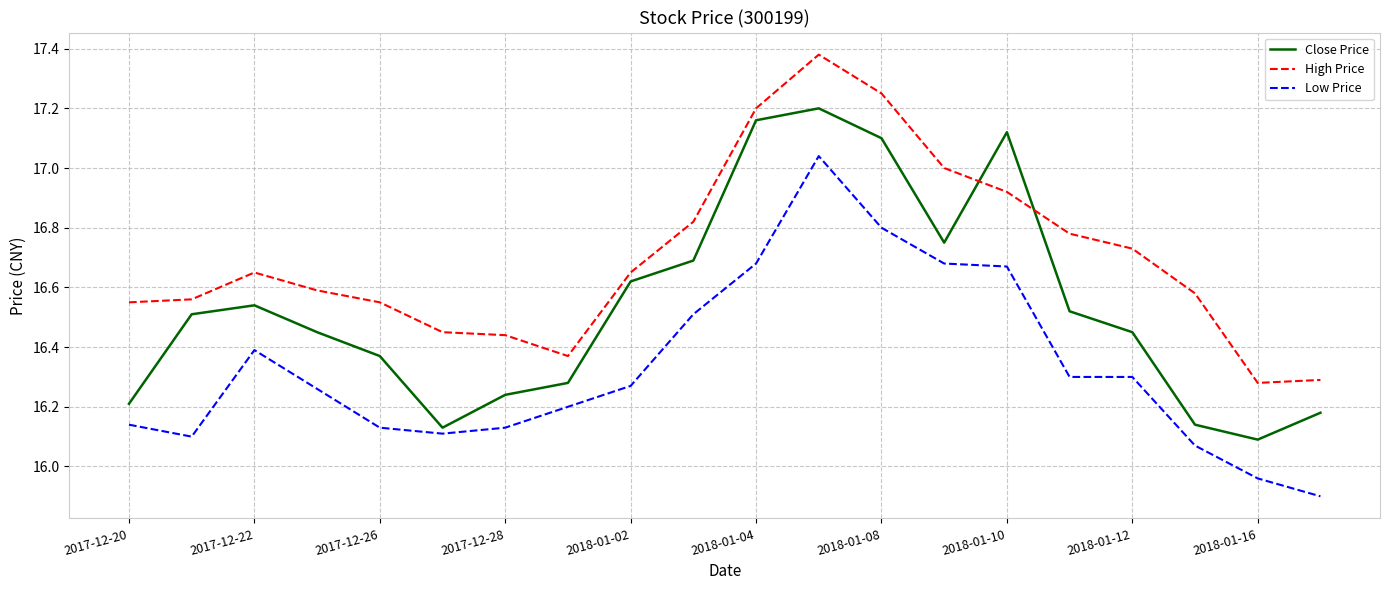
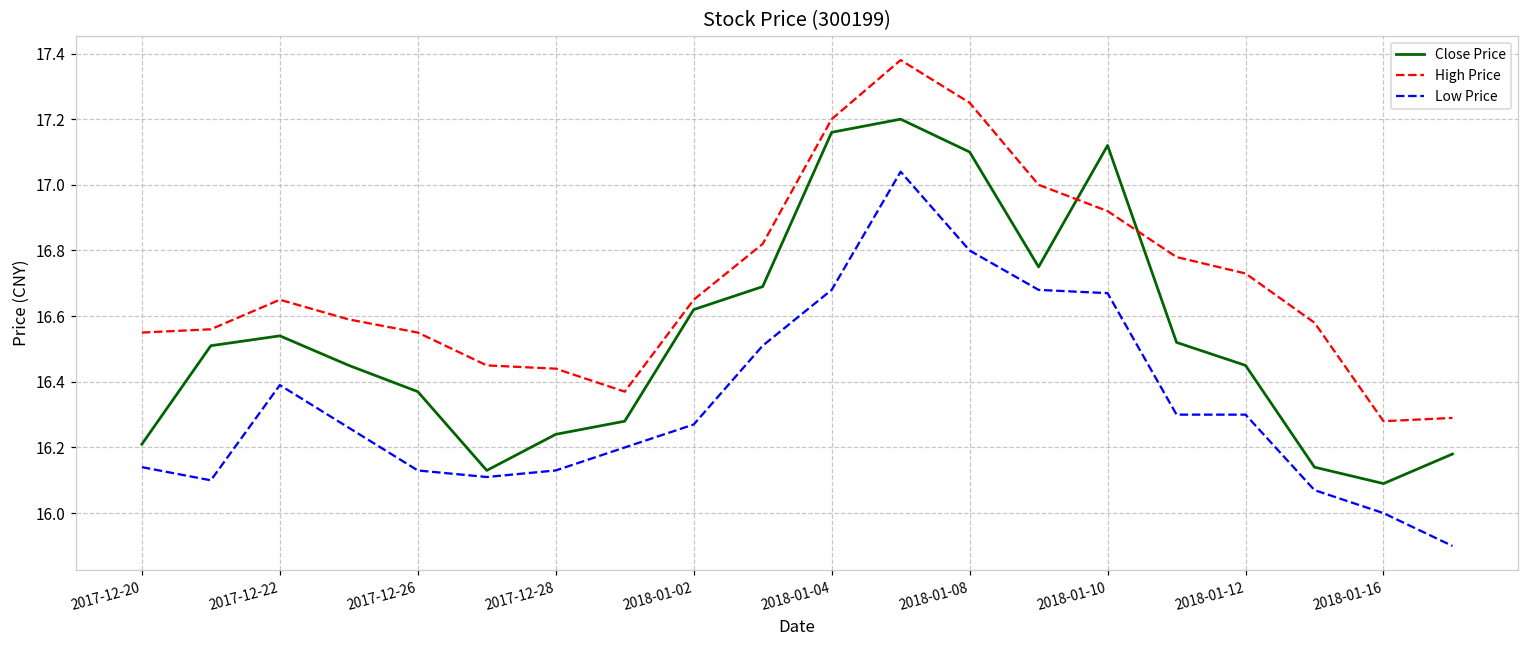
  {
    "Close Price": {
      "2018-01-02": 16.62,
      "2018-01-04": 17.16,
      "2018-01-08": 17.10,
      "2018-01-10": 17.12,
      "2018-01-12": 16.45,
      "2018-01-16": 16.09
    },
    "High Price": {
      "2018-01-02": 16.65,
      "2018-01-04": 17.20,
      "2018-01-08": 17.25,
      "2018-01-10": 16.92,
      "2018-01-12": 16.73,
      "2018-01-16": 16.28
    },
    "Low Price": {
      "2018-01-02": 16.27,
      "2018-01-04": 16.68,
      "2018-01-08": 16.80,
      "2018-01-10": 16.67,
      "2018-01-12": 16.30,
-     "2018-01-16": 15.96
+     "2018-01-16": 16.00
    }
  }
